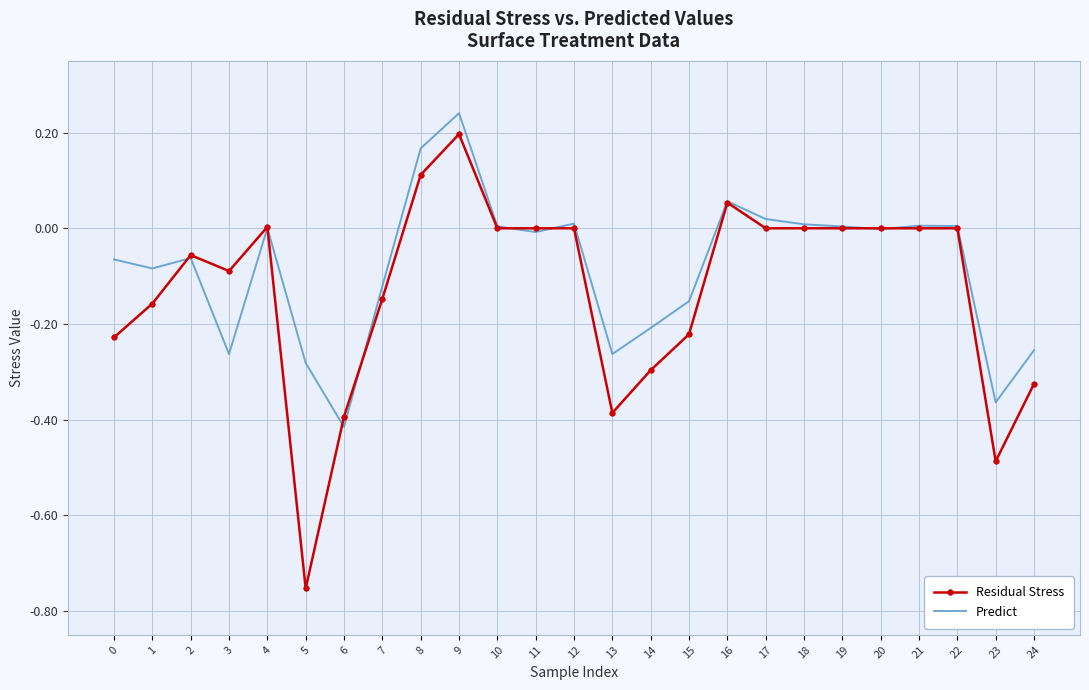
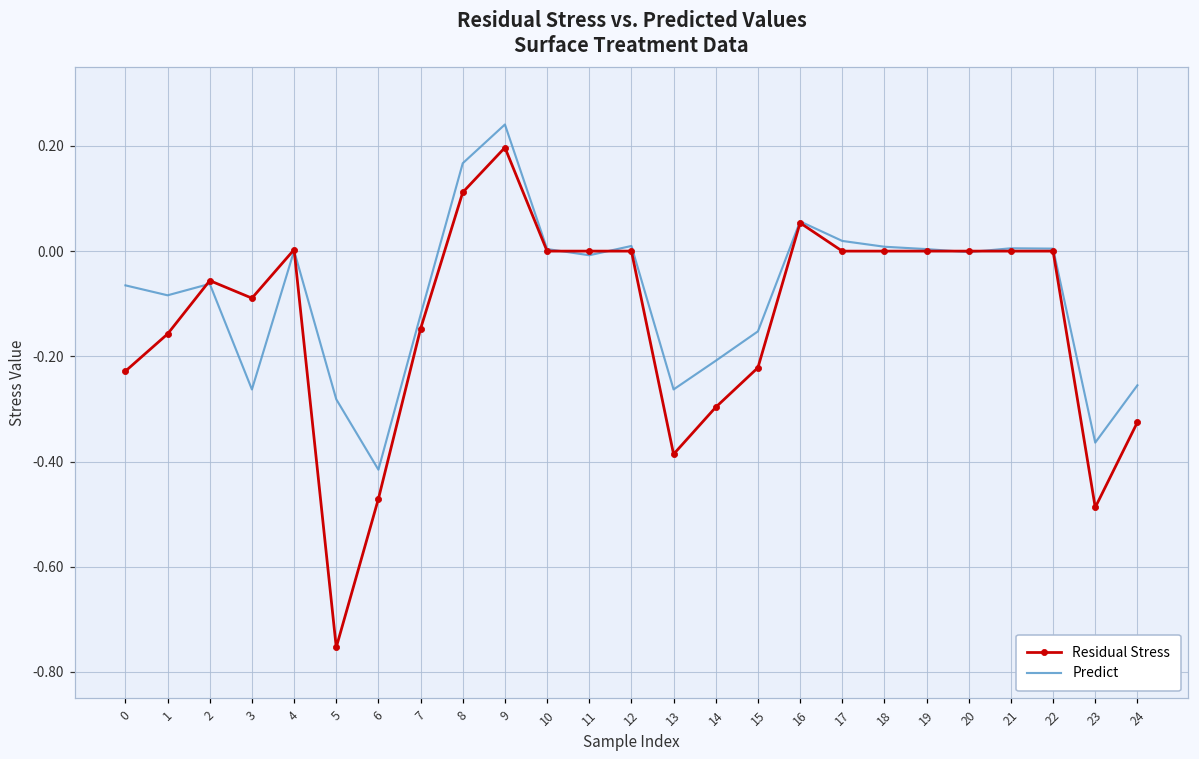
  {
    "Residual Stress": {
      "0": -0.23,
      "1": -0.16,
      "2": -0.06,
      "3": -0.09,
      "5": -0.75,
-     "6": -0.39,
+     "6": -0.47,
      "7": -0.15,
      "8": 0.11,
      "9": 0.20,
      "11": 0.00,
      "12": 0.00,
      "13": -0.39,
      "14": -0.30,
      "15": -0.22,
      "17": 0.00,
      "18": 0.00,
      "21": 0.00,
      "23": -0.49,
      "24": -0.33
    },
    "Predict": {
      "0": -0.07,
      "1": -0.08,
      "2": -0.06,
      "3": -0.26,
      "5": -0.28,
      "6": -0.42,
      "7": -0.12,
      "8": 0.17,
      "9": 0.24,
      "11": -0.01,
      "12": 0.01,
      "13": -0.26,
      "14": -0.21,
      "15": -0.15,
      "17": 0.02,
      "18": 0.01,
      "21": 0.01,
      "23": -0.36,
      "24": -0.26
    }
  }
